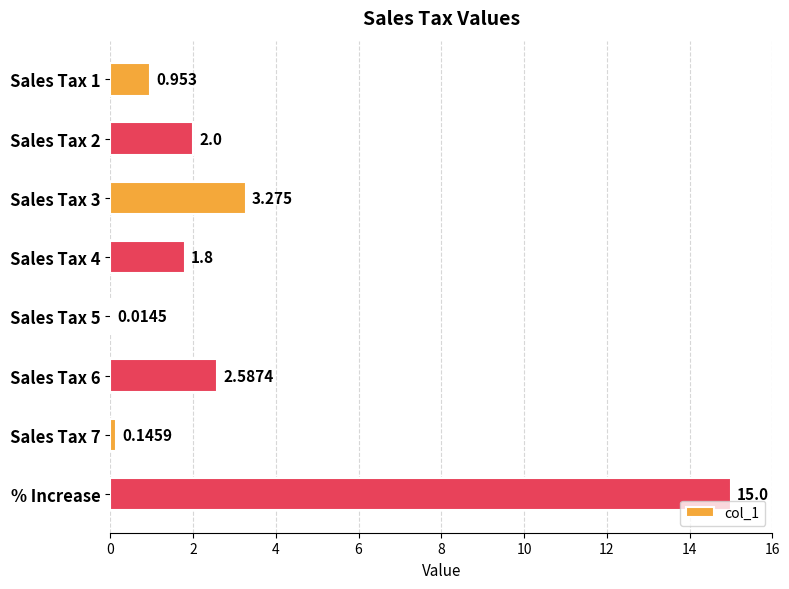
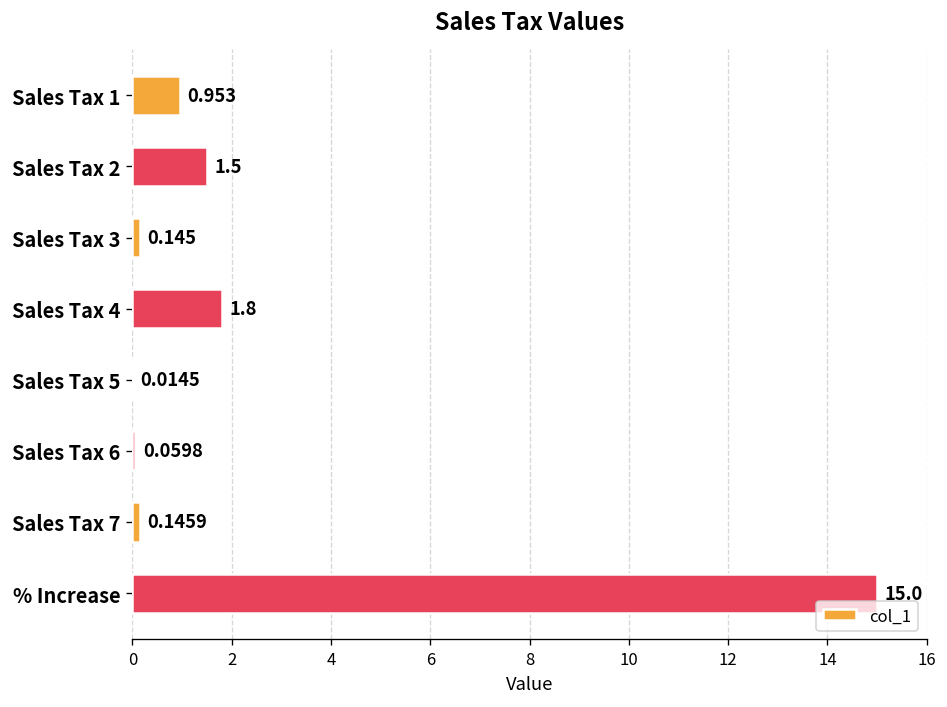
  {
    "Sales Tax 1": 0.953,
-   "Sales Tax 2": 2.0,
-   "Sales Tax 3": 3.275,
+   "Sales Tax 2": 1.5,
+   "Sales Tax 3": 0.145,
    "Sales Tax 4": 1.8,
    "Sales Tax 5": 0.0145,
-   "Sales Tax 6": 2.5874,
+   "Sales Tax 6": 0.0598,
    "Sales Tax 7": 0.1459
  }
